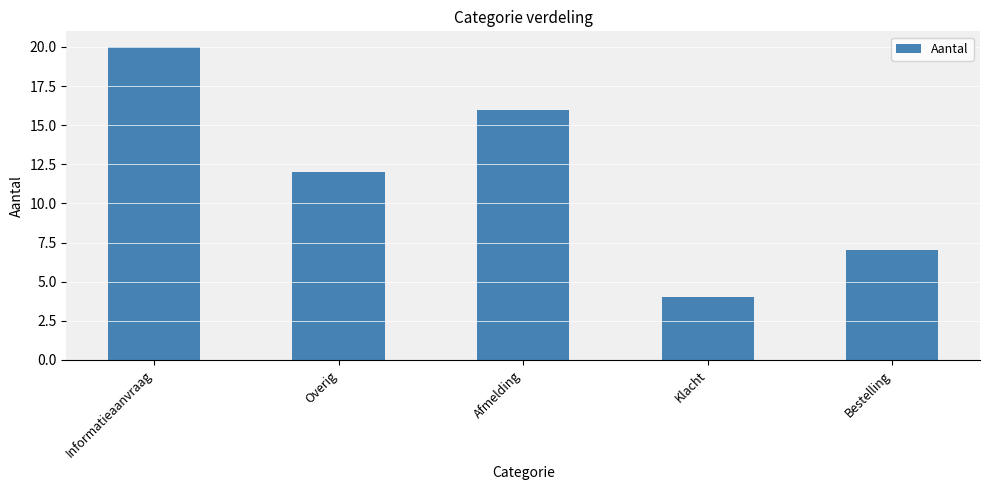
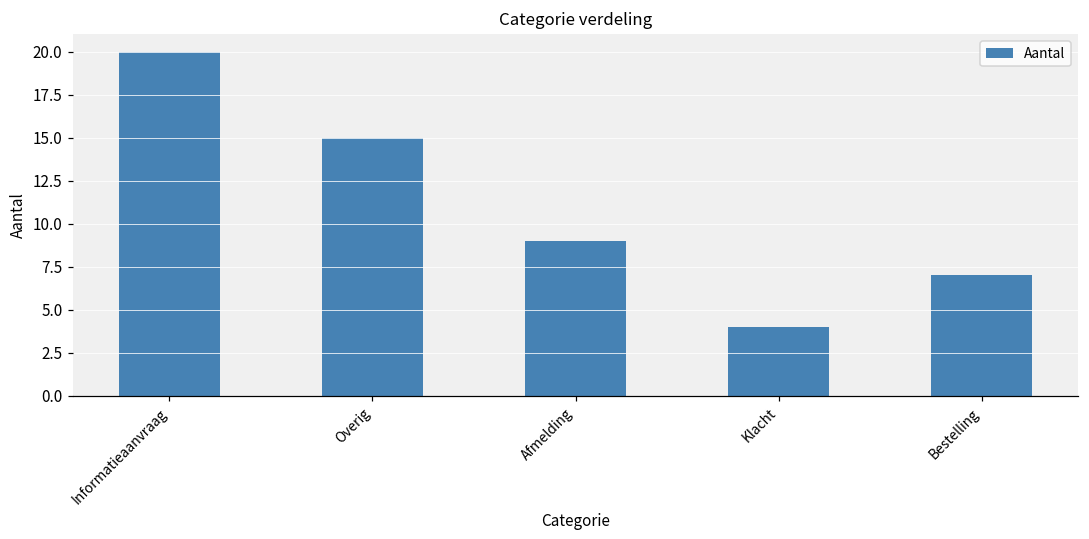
  {
    "Informatieaanvraag": 20,
-   "Overig": 12,
-   "Afmelding": 16,
+   "Overig": 15,
+   "Afmelding": 9,
    "Klacht": 4,
    "Bestelling": 7
  }
